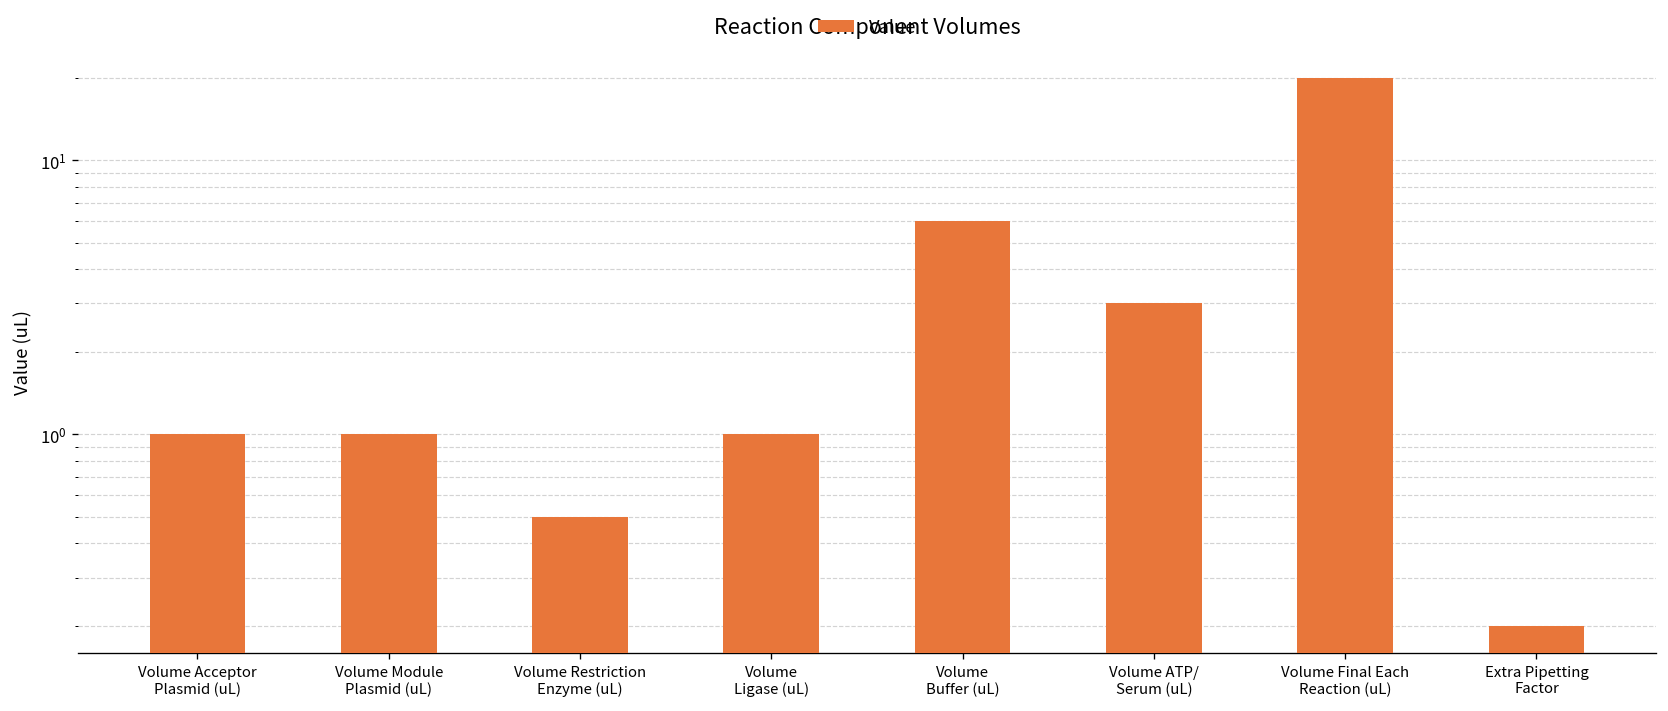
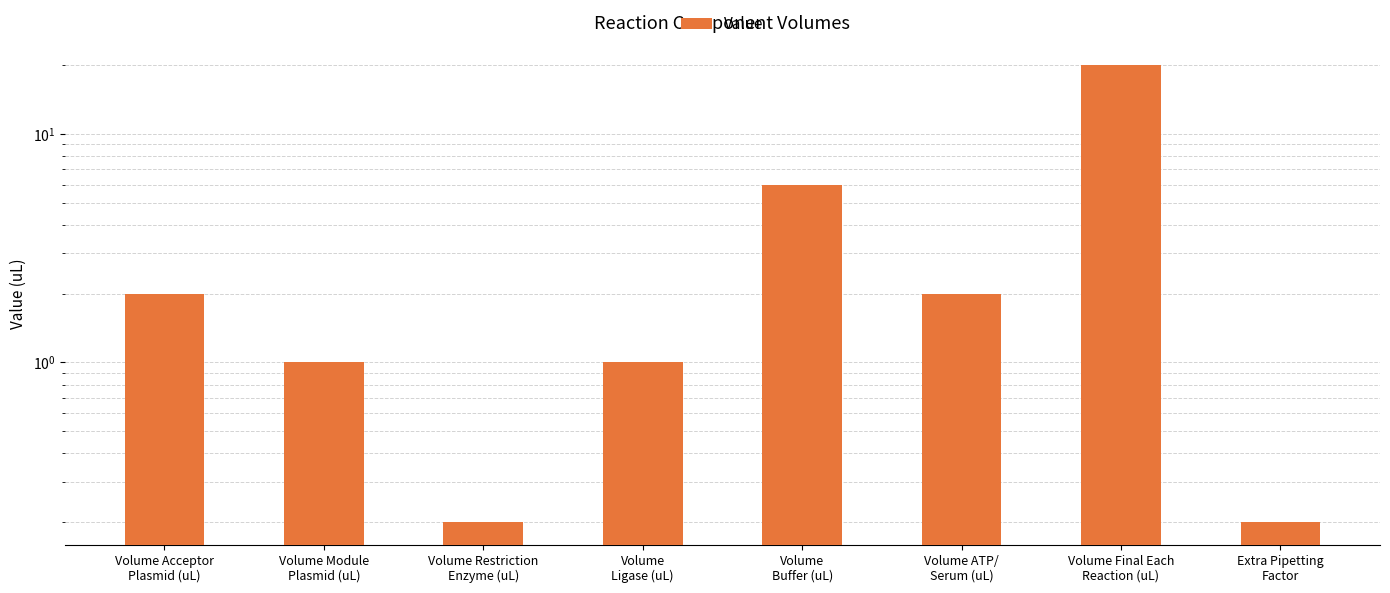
  {
-   "Volume Acceptor Plasmid (uL)": 1,
+   "Volume Acceptor Plasmid (uL)": 2,
    "Volume Module Plasmid (uL)": 1.0,
-   "Volume Restriction Enzyme (uL)": 0.5,
+   "Volume Restriction Enzyme (uL)": 0.2,
    "Volume Ligase (uL)": 1.0,
    "Volume Buffer (uL)": 6.0,
-   "Volume ATP/ Serum (uL)": 3,
+   "Volume ATP/ Serum (uL)": 2,
    "Volume Final Each Reaction (uL)": 20,
    "Extra Pipetting Factor": 0.2
  }
